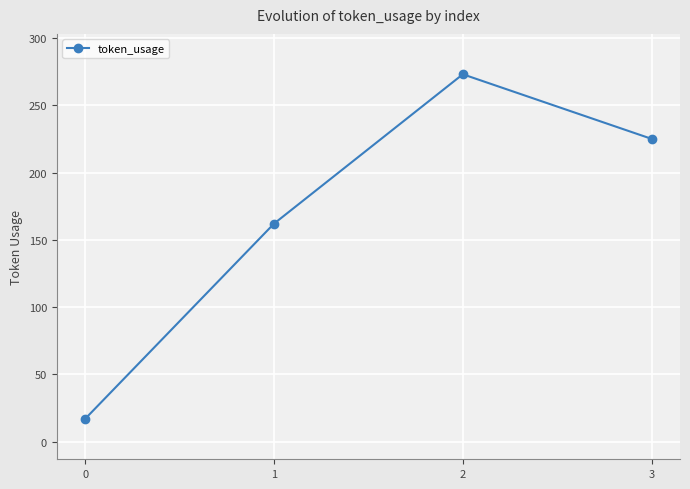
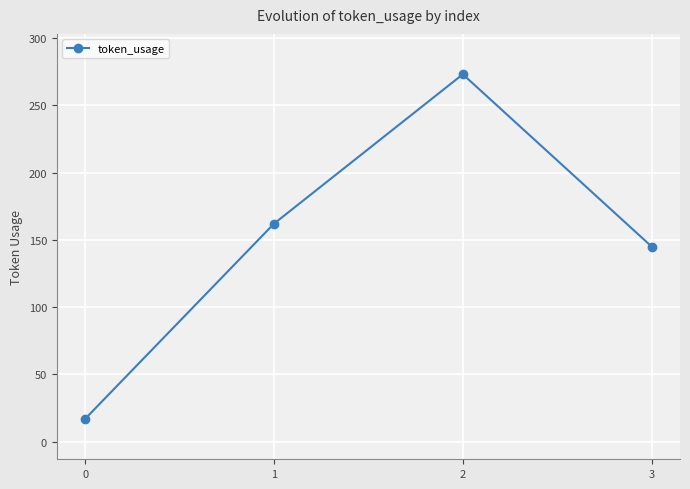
  {
    "0": 17,
    "1": 162,
    "2": 273,
-   "3": 225
+   "3": 145
  }
